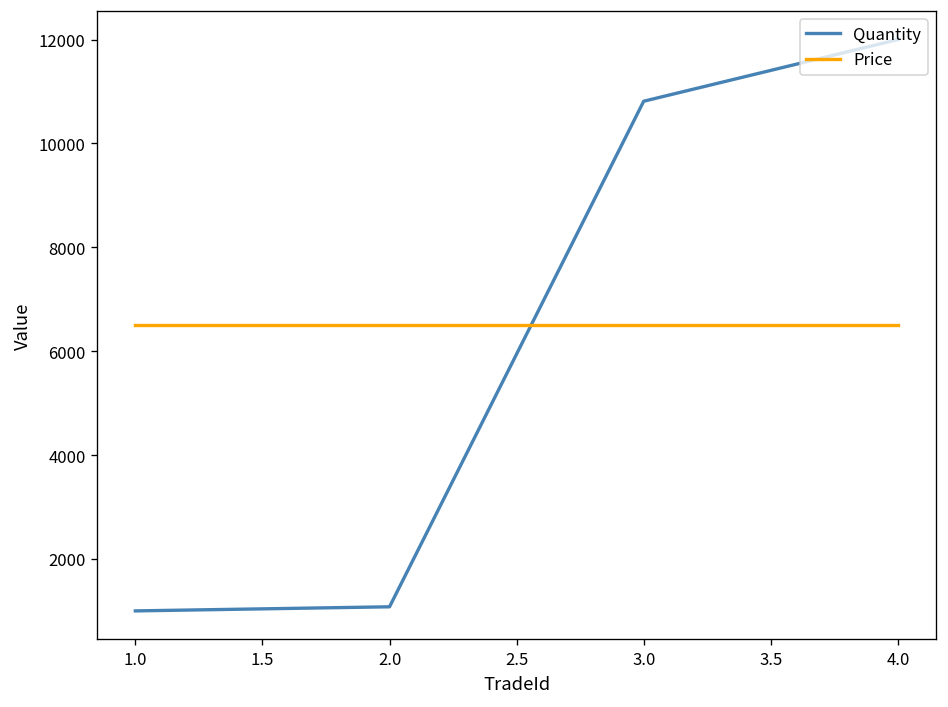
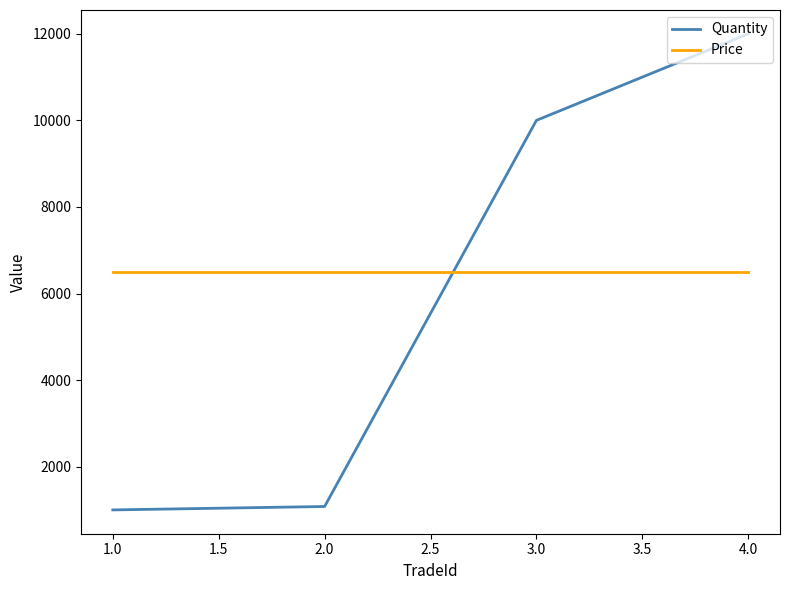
  {
    "Quantity": {
      "1.0": 1000,
      "2.0": 1100,
-     "3.0": 10800
+     "3.0": 10000
    },
    "Price": {
      "1.0": 6500,
      "2.0": 6500,
      "3.0": 6500,
      "4.0": 6500
    }
  }
